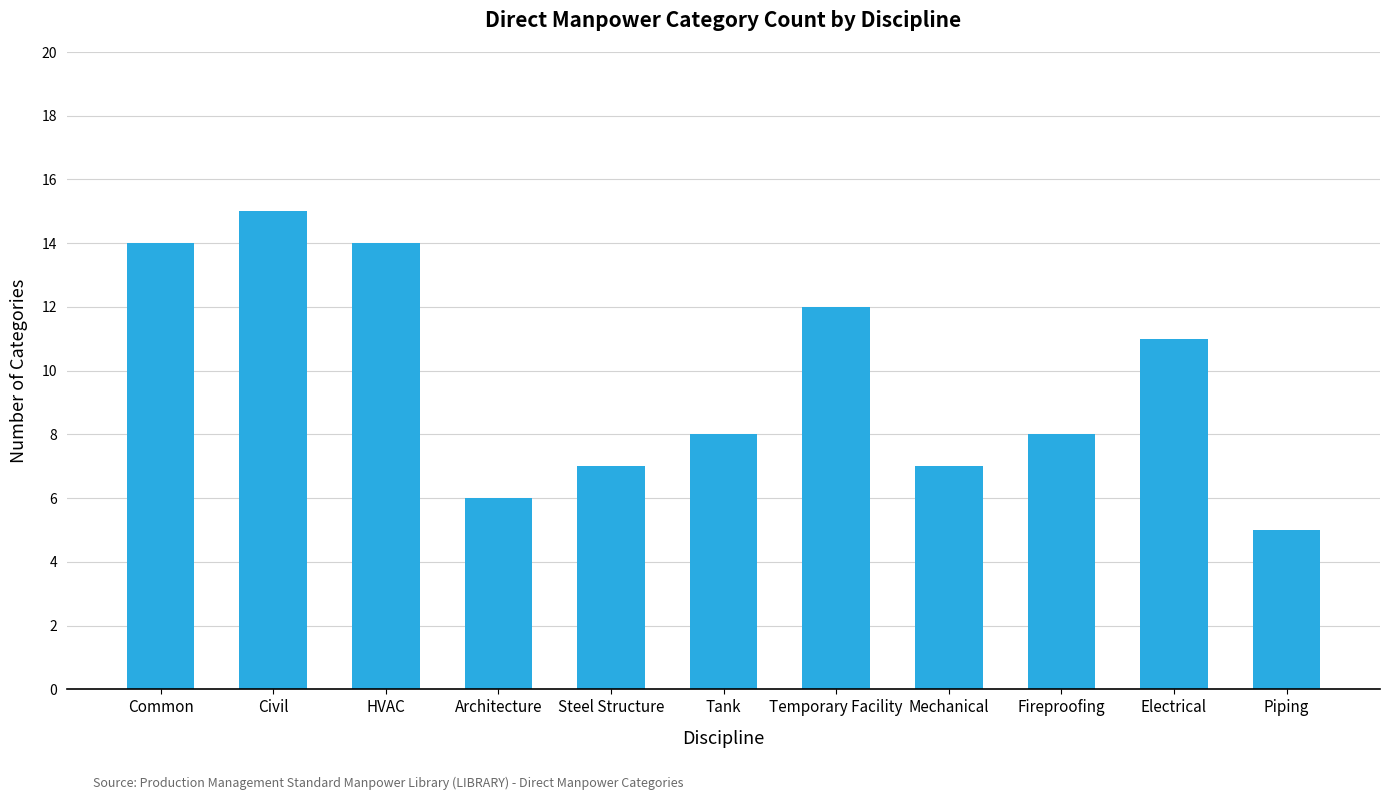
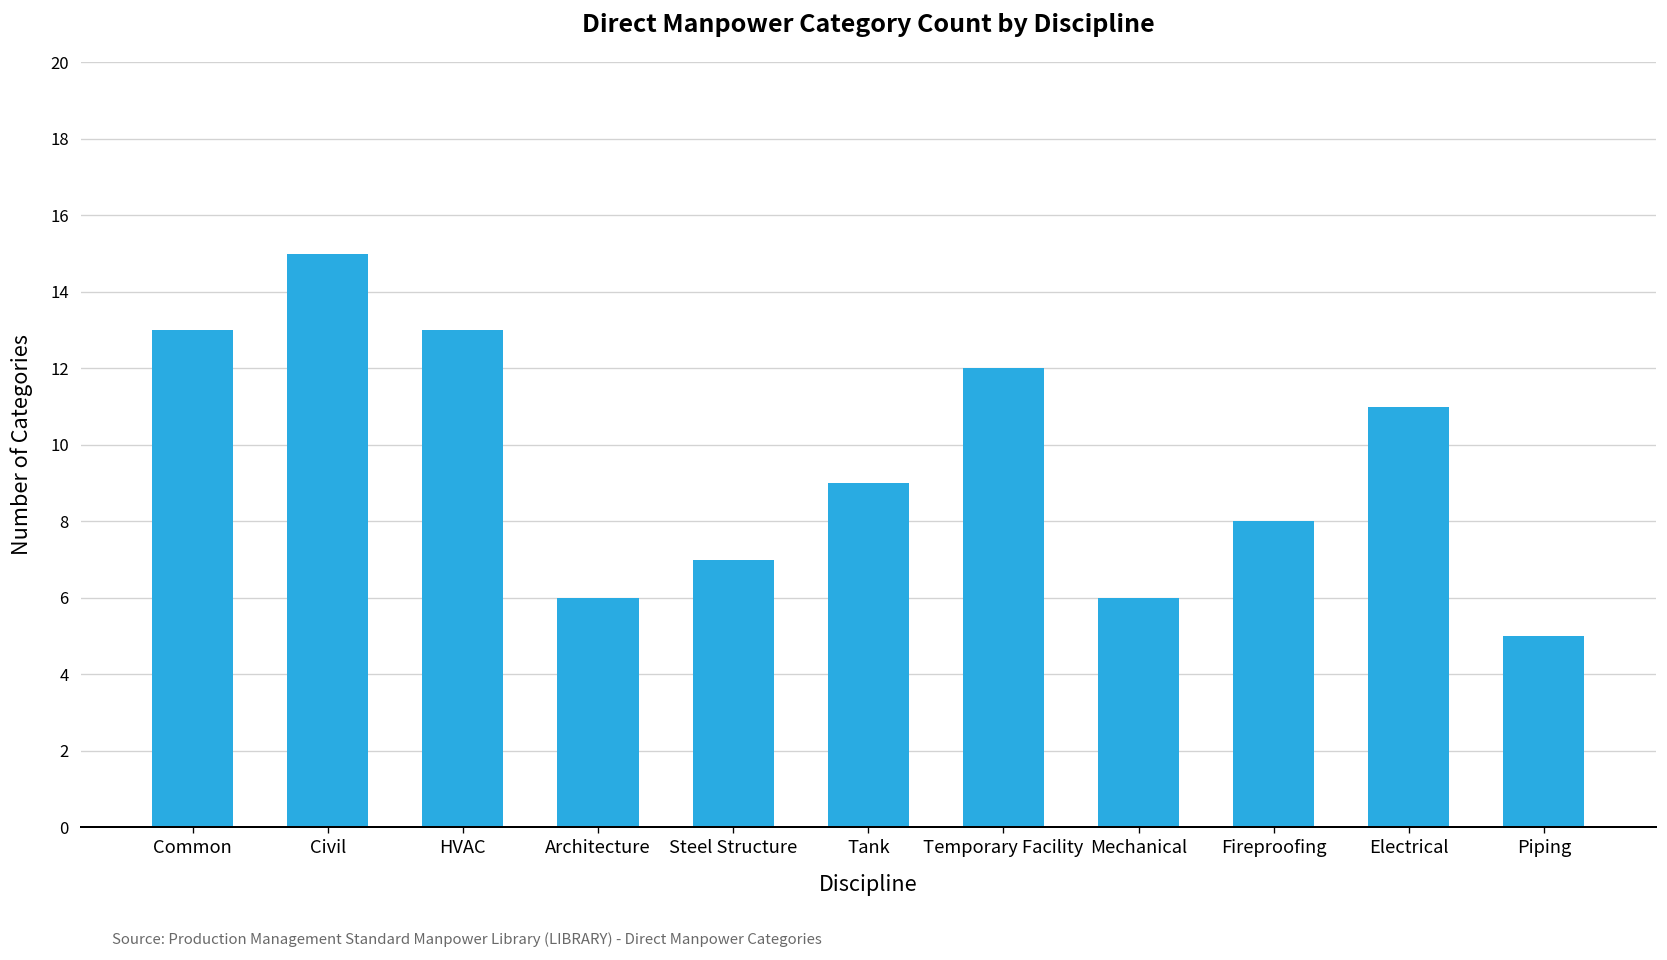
  {
-   "Common": 14,
+   "Common": 13,
    "Civil": 15,
-   "HVAC": 14,
+   "HVAC": 13,
    "Architecture": 6,
    "Steel Structure": 7,
-   "Tank": 8,
+   "Tank": 9,
    "Temporary Facility": 12,
-   "Mechanical": 7,
+   "Mechanical": 6,
    "Fireproofing": 8,
    "Electrical": 11,
    "Piping": 5
  }
